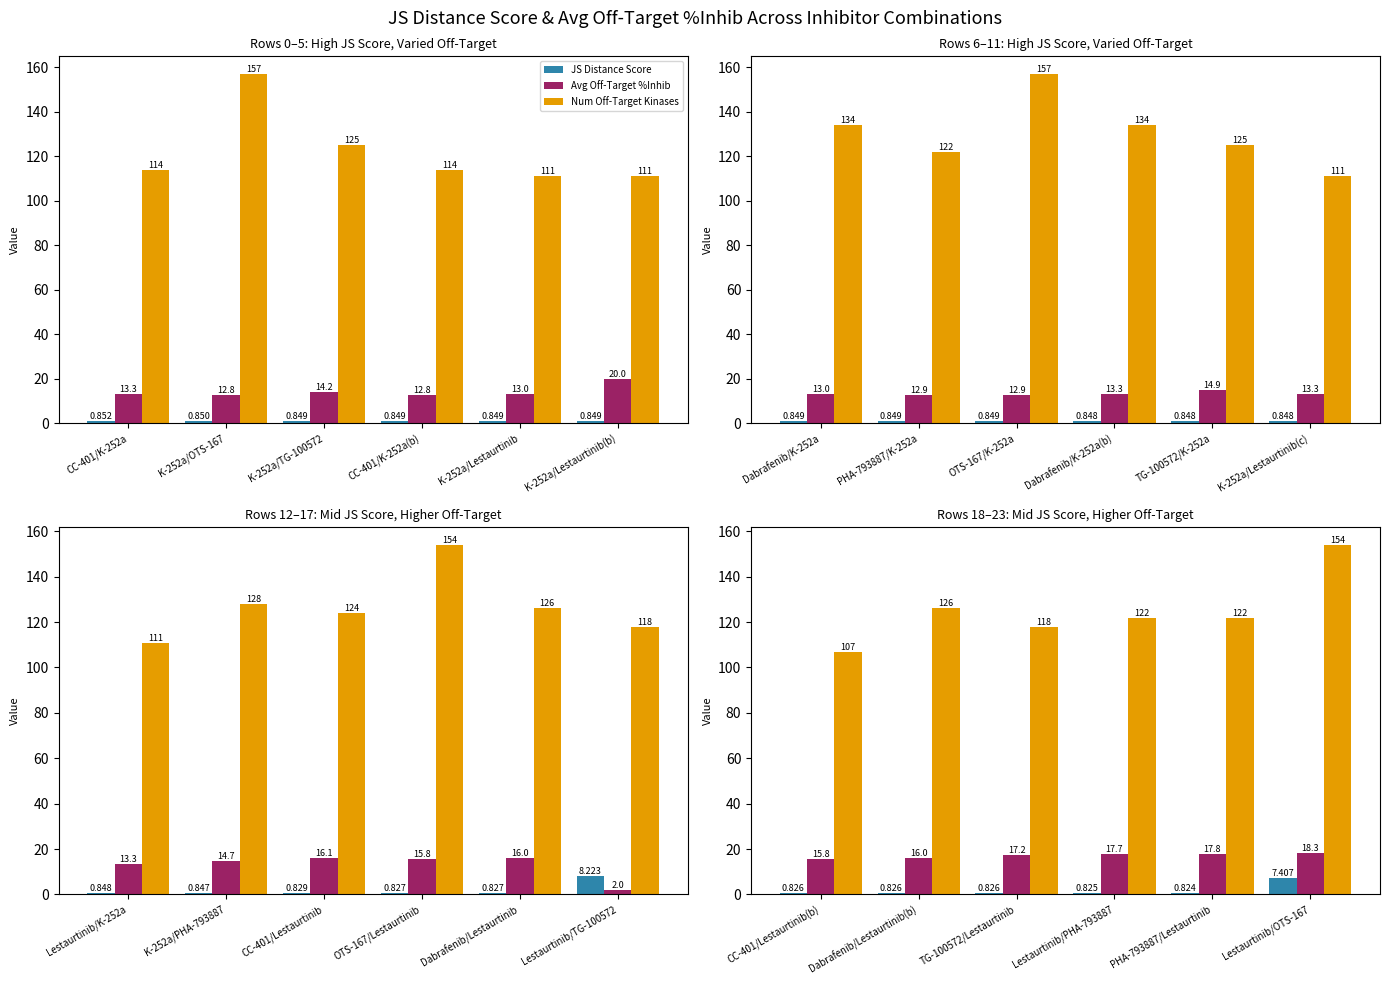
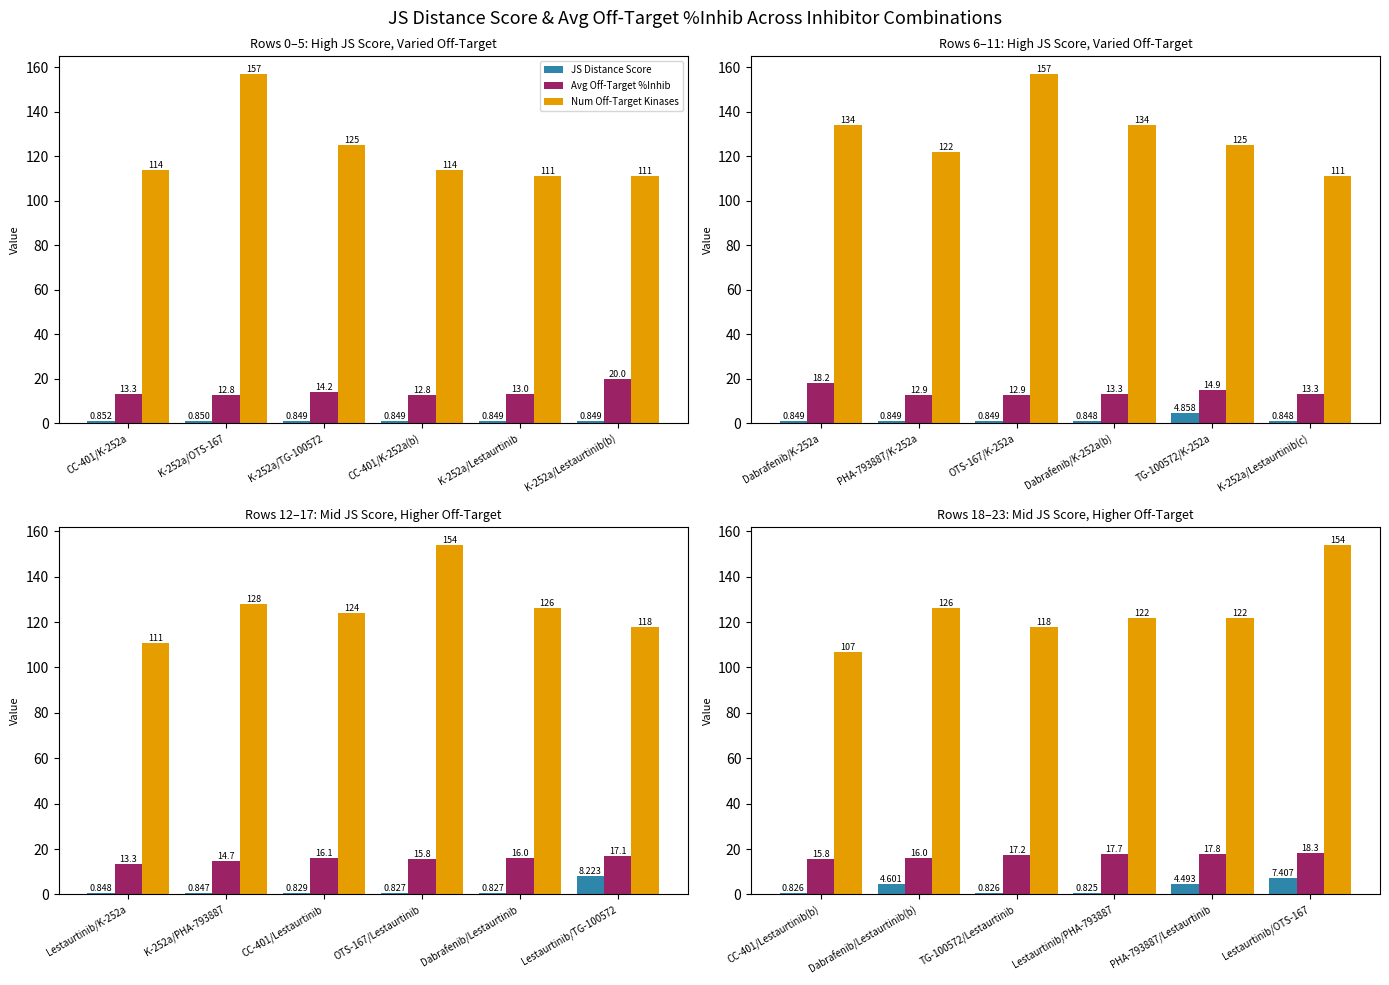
  {
    "Rows 0–5: High JS Score, Varied Off-Target": {
      "JS Distance Score": {
        "CC-401/K-252a": 0.852,
        "K-252a/OTS-167": 0.850,
        "K-252a/TG-100572": 0.849,
        "CC-401/K-252a(b)": 0.849,
        "K-252a/Lestaurtinib": 0.849,
        "K-252a/Lestaurtinib(b)": 0.849
      },
      "Avg Off-Target %Inhib": {
        "CC-401/K-252a": 13.3,
        "K-252a/OTS-167": 12.8,
        "K-252a/TG-100572": 14.2,
        "CC-401/K-252a(b)": 12.8,
        "K-252a/Lestaurtinib": 13.0,
        "K-252a/Lestaurtinib(b)": 20.0
      },
      "Num Off-Target Kinases": {
        "CC-401/K-252a": 114,
        "K-252a/OTS-167": 157,
        "K-252a/TG-100572": 125,
        "CC-401/K-252a(b)": 114,
        "K-252a/Lestaurtinib": 111,
        "K-252a/Lestaurtinib(b)": 111
      }
    },
    "Rows 6–11: High JS Score, Varied Off-Target": {
      "JS Distance Score": {
        "Dabrafenib/K-252a": 0.849,
        "PHA-793887/K-252a": 0.849,
        "OTS-167/K-252a": 0.849,
        "Dabrafenib/K-252a(b)": 0.848,
-       "TG-100572/K-252a": 0.848,
+       "TG-100572/K-252a": 4.858,
        "K-252a/Lestaurtinib(c)": 0.848
      },
      "Avg Off-Target %Inhib": {
-       "Dabrafenib/K-252a": 13.0,
+       "Dabrafenib/K-252a": 18.2,
        "PHA-793887/K-252a": 12.9,
        "OTS-167/K-252a": 12.9,
        "Dabrafenib/K-252a(b)": 13.3,
        "TG-100572/K-252a": 14.9,
        "K-252a/Lestaurtinib(c)": 13.3
      },
      "Num Off-Target Kinases": {
        "Dabrafenib/K-252a": 134,
        "PHA-793887/K-252a": 122,
        "OTS-167/K-252a": 157,
        "Dabrafenib/K-252a(b)": 134,
        "TG-100572/K-252a": 125,
        "K-252a/Lestaurtinib(c)": 111
      }
    },
    "Rows 12–17: Mid JS Score, Higher Off-Target": {
      "JS Distance Score": {
        "Lestaurtinib/K-252a": 0.848,
        "K-252a/PHA-793887": 0.847,
        "CC-401/Lestaurtinib": 0.829,
        "OTS-167/Lestaurtinib": 0.827,
        "Dabrafenib/Lestaurtinib": 0.827,
        "Lestaurtinib/TG-100572": 8.223
      },
      "Avg Off-Target %Inhib": {
        "Lestaurtinib/K-252a": 13.3,
        "K-252a/PHA-793887": 14.7,
        "CC-401/Lestaurtinib": 16.1,
        "OTS-167/Lestaurtinib": 15.8,
        "Dabrafenib/Lestaurtinib": 16.0,
-       "Lestaurtinib/TG-100572": 2.0
+       "Lestaurtinib/TG-100572": 17.1
      },
      "Num Off-Target Kinases": {
        "Lestaurtinib/K-252a": 111,
        "K-252a/PHA-793887": 128,
        "CC-401/Lestaurtinib": 124,
        "OTS-167/Lestaurtinib": 154,
        "Dabrafenib/Lestaurtinib": 126,
        "Lestaurtinib/TG-100572": 118
      }
    },
    "Rows 18–23: Mid JS Score, Higher Off-Target": {
      "JS Distance Score": {
        "CC-401/Lestaurtinib(b)": 0.826,
-       "Dabrafenib/Lestaurtinib(b)": 0.826,
+       "Dabrafenib/Lestaurtinib(b)": 4.601,
        "TG-100572/Lestaurtinib": 0.826,
        "Lestaurtinib/PHA-793887": 0.825,
-       "PHA-793887/Lestaurtinib": 0.824,
+       "PHA-793887/Lestaurtinib": 4.493,
        "Lestaurtinib/OTS-167": 7.407
      },
      "Avg Off-Target %Inhib": {
        "CC-401/Lestaurtinib(b)": 15.8,
        "Dabrafenib/Lestaurtinib(b)": 16.0,
        "TG-100572/Lestaurtinib": 17.2,
        "Lestaurtinib/PHA-793887": 17.7,
        "PHA-793887/Lestaurtinib": 17.8,
        "Lestaurtinib/OTS-167": 18.3
      },
      "Num Off-Target Kinases": {
        "CC-401/Lestaurtinib(b)": 107,
        "Dabrafenib/Lestaurtinib(b)": 126,
        "TG-100572/Lestaurtinib": 118,
        "Lestaurtinib/PHA-793887": 122,
        "PHA-793887/Lestaurtinib": 122,
        "Lestaurtinib/OTS-167": 154
      }
    }
  }
